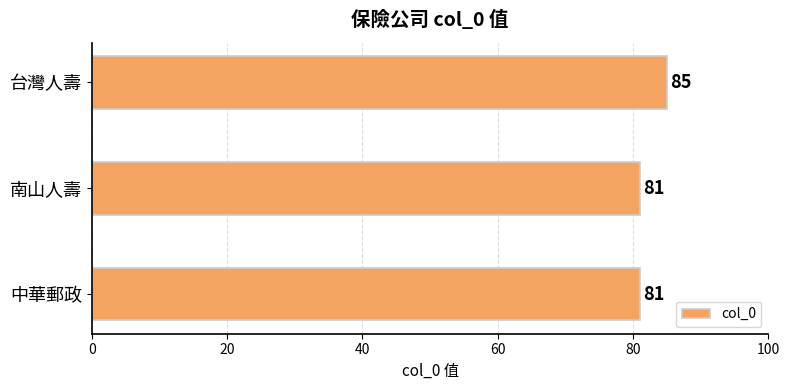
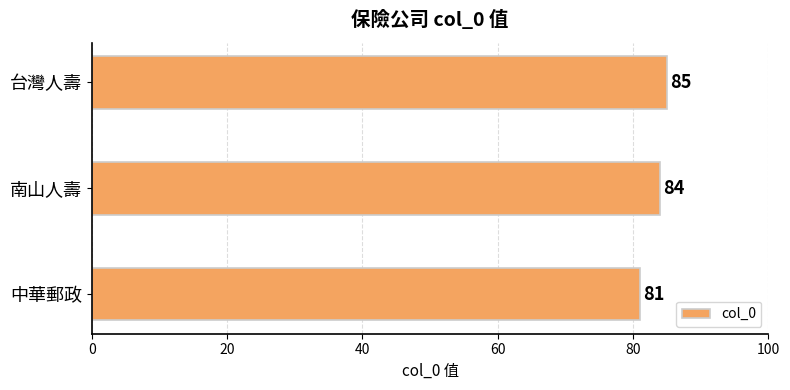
  {
    "台灣人壽": 85,
-   "南山人壽": 81,
+   "南山人壽": 84,
    "中華郵政": 81
  }
